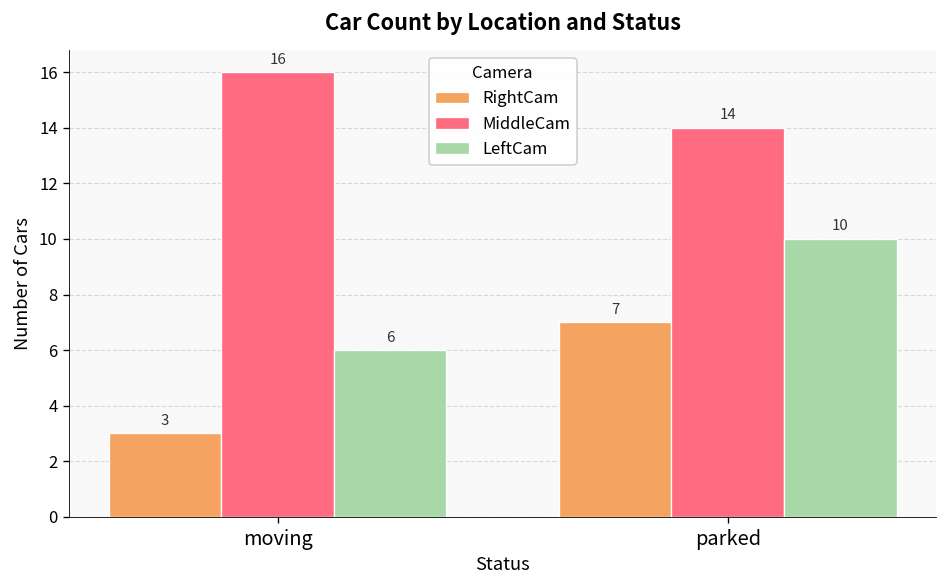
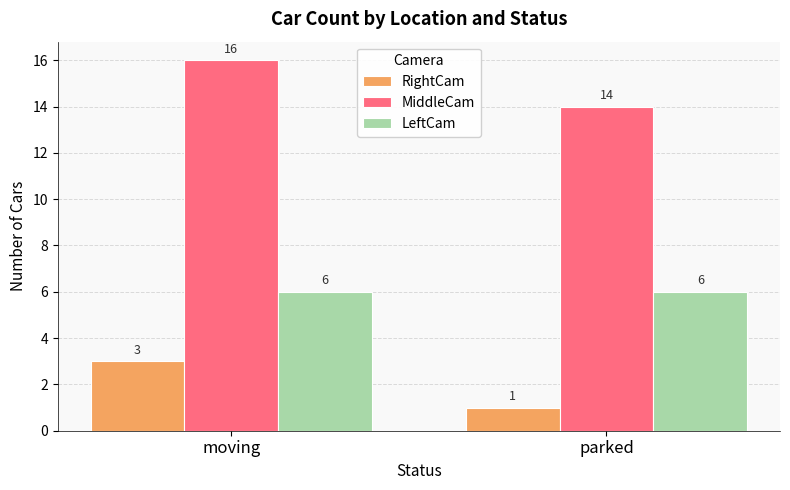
  {
    "RightCam": {
      "moving": 3,
-     "parked": 7
+     "parked": 1
    },
    "MiddleCam": {
      "moving": 16,
      "parked": 14
    },
    "LeftCam": {
      "moving": 6,
-     "parked": 10
+     "parked": 6
    }
  }
